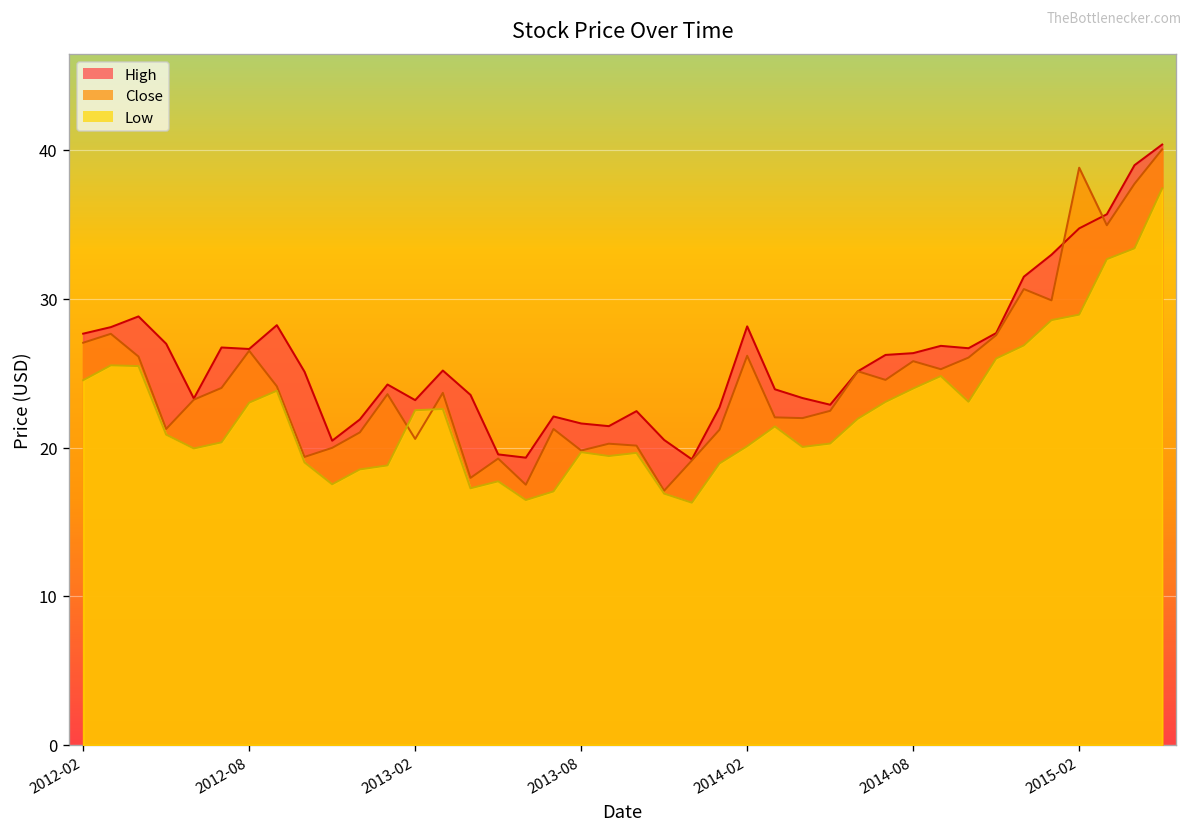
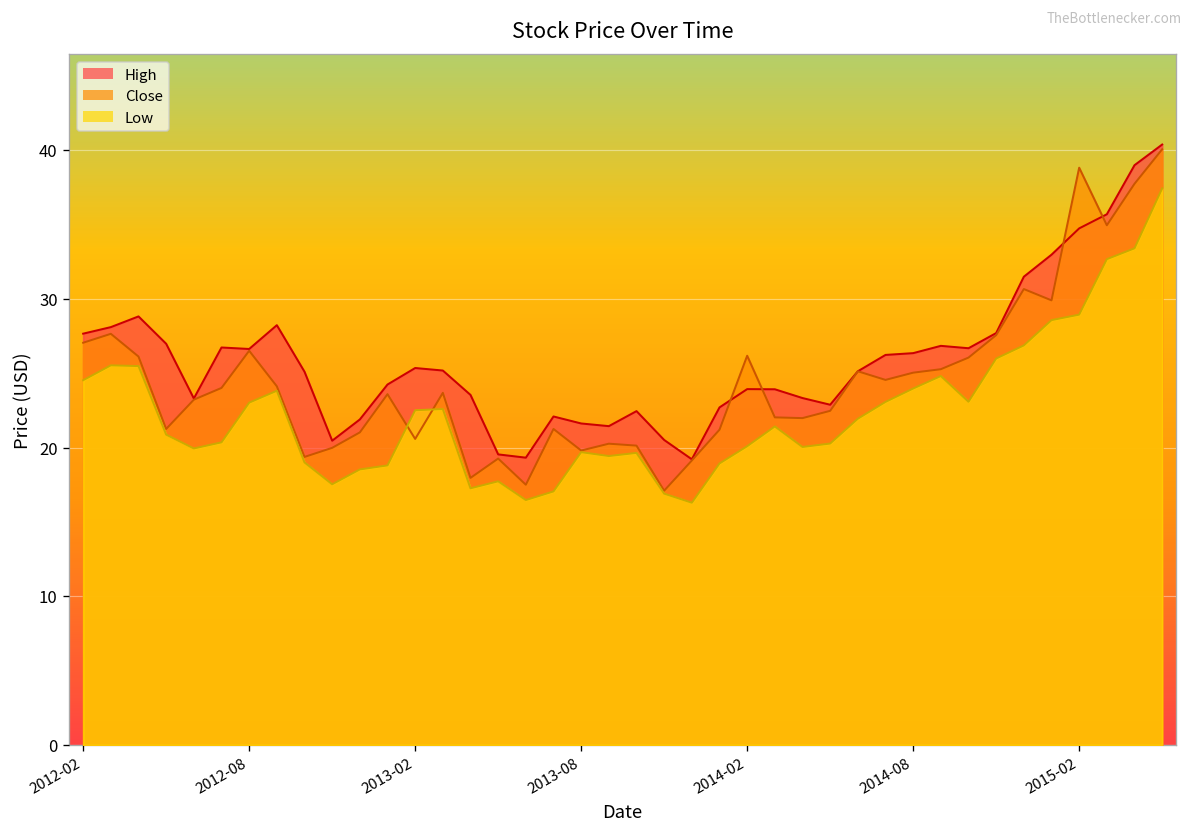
  {
    "High": {
      "2012-02": 27.7,
-     "2013-02": 23.2,
+     "2013-02": 25.4,
      "2013-08": 21.6,
-     "2014-02": 28.2,
+     "2014-02": 23.9,
      "2014-08": 26.4,
      "2015-02": 34.7
    },
    "Close": {
      "2012-02": 27.0,
      "2013-02": 20.6,
      "2014-02": 26.2,
-     "2014-08": 25.8,
+     "2014-08": 25.0,
      "2015-02": 38.8
    },
    "Low": {
      "2012-02": 24.5,
      "2012-08": 23.0,
      "2013-02": 22.5,
      "2014-02": 20.1,
      "2014-08": 24.0,
      "2015-02": 28.9
    }
  }
